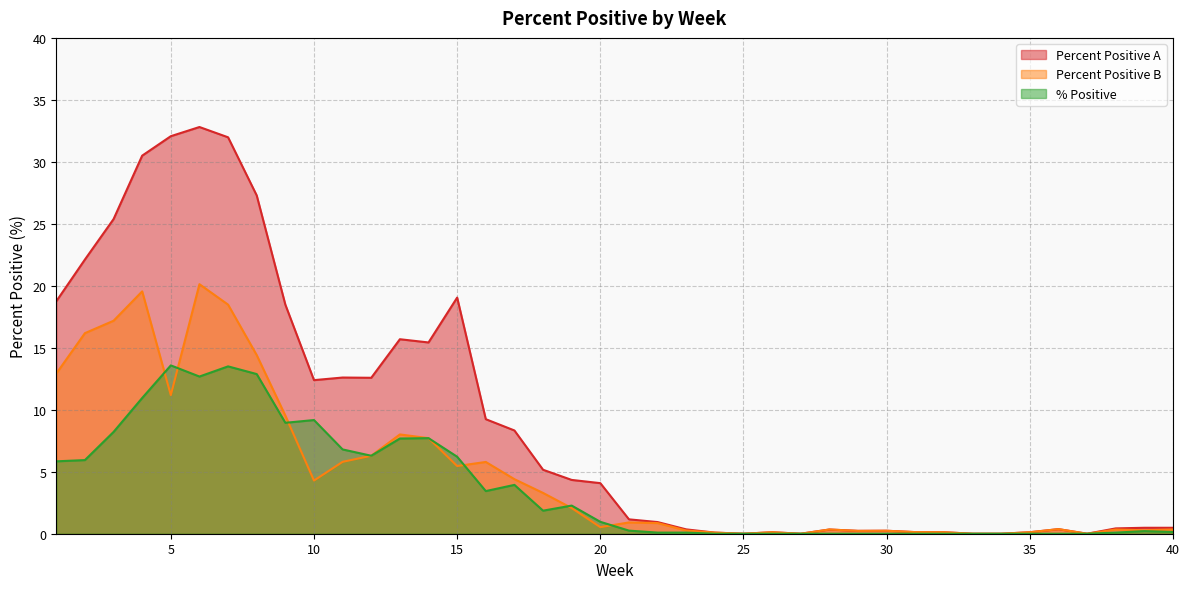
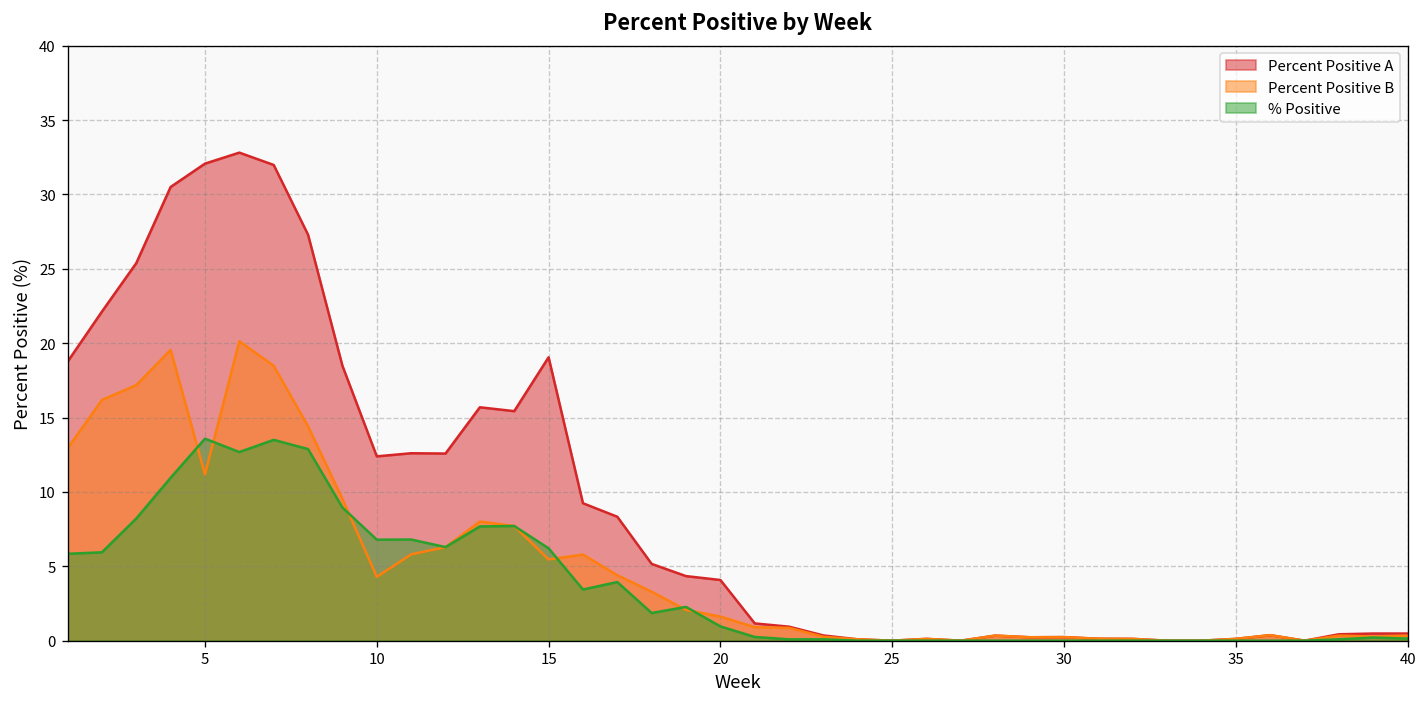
  {
    "Percent Positive A": {
      "5": 32.1,
      "10": 12.4,
      "15": 19.1,
      "20": 4.1
    },
    "Percent Positive B": {
      "5": 11.2,
      "10": 4.3,
      "15": 5.5,
-     "20": 0.5
+     "20": 1.6
    },
    "% Positive": {
      "5": 13.6,
-     "10": 9.2,
+     "10": 6.8,
      "15": 6.2,
      "20": 1.0,
      "30": 0.0
    }
  }
